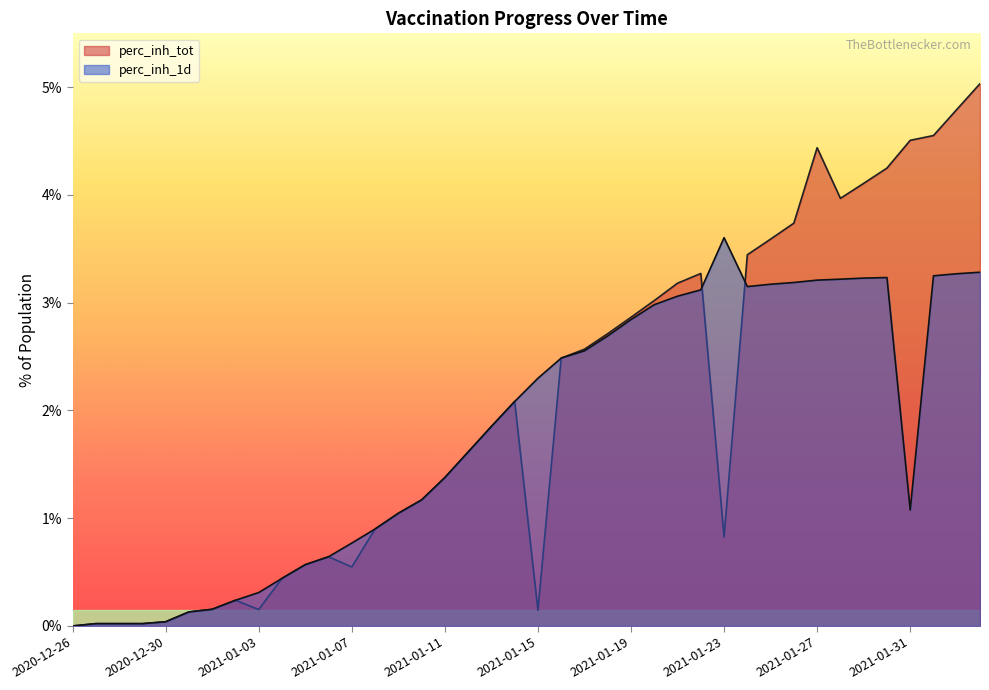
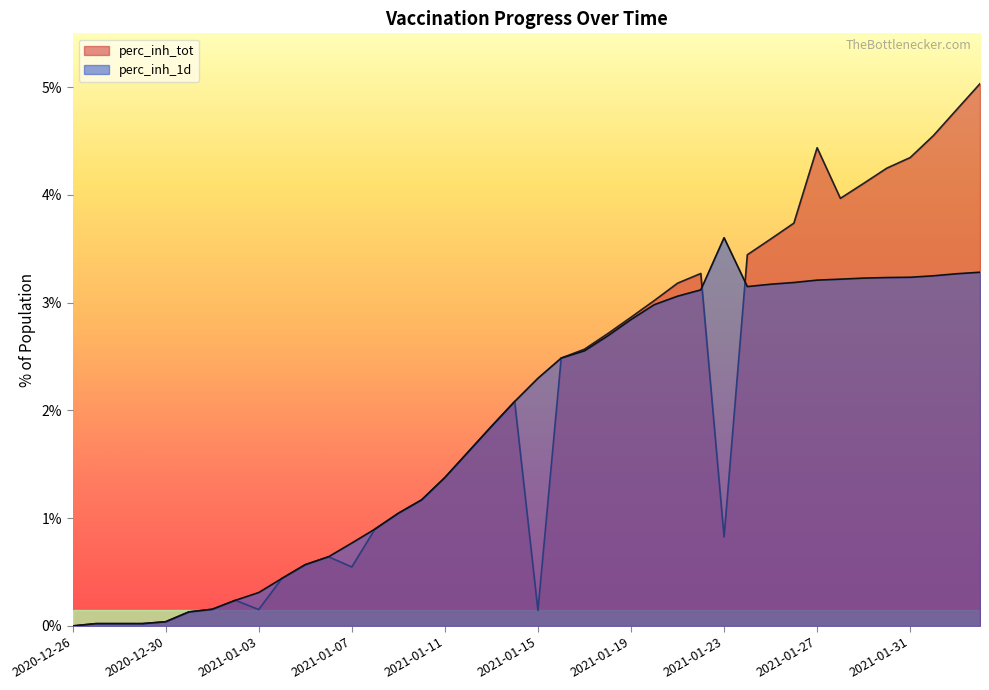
  {
    "perc_inh_tot": {
      "2021-01-03": "0.15%",
      "2021-01-07": "0.55%",
      "2021-01-23": "0.83%",
      "2021-01-27": "4.44%",
-     "2021-01-31": "4.51%"
+     "2021-01-31": "4.35%"
    },
    "perc_inh_1d": {
      "2021-01-03": "0.31%",
      "2021-01-07": "0.77%",
      "2021-01-15": "2.30%",
      "2021-01-23": "3.60%",
      "2021-01-27": "3.21%",
-     "2021-01-31": "1.08%"
+     "2021-01-31": "3.24%"
    }
  }
